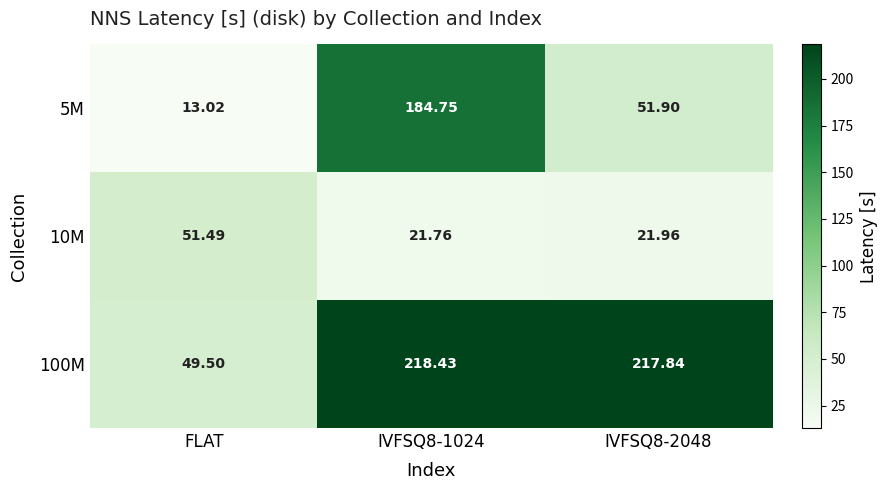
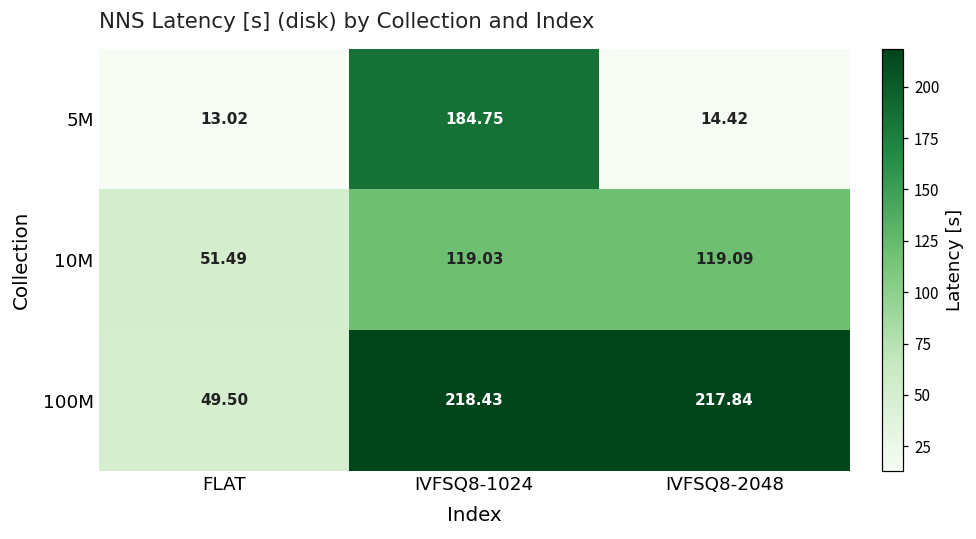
  {
    "5M": {
      "FLAT": 13.02,
      "IVFSQ8-1024": 184.75,
-     "IVFSQ8-2048": 51.90
+     "IVFSQ8-2048": 14.42
    },
    "10M": {
      "FLAT": 51.49,
-     "IVFSQ8-1024": 21.76,
-     "IVFSQ8-2048": 21.96
+     "IVFSQ8-1024": 119.03,
+     "IVFSQ8-2048": 119.09
    },
    "100M": {
      "FLAT": 49.50,
      "IVFSQ8-1024": 218.43,
      "IVFSQ8-2048": 217.84
    }
  }
